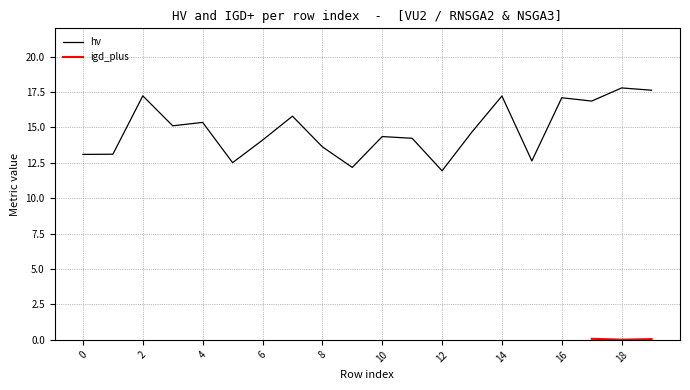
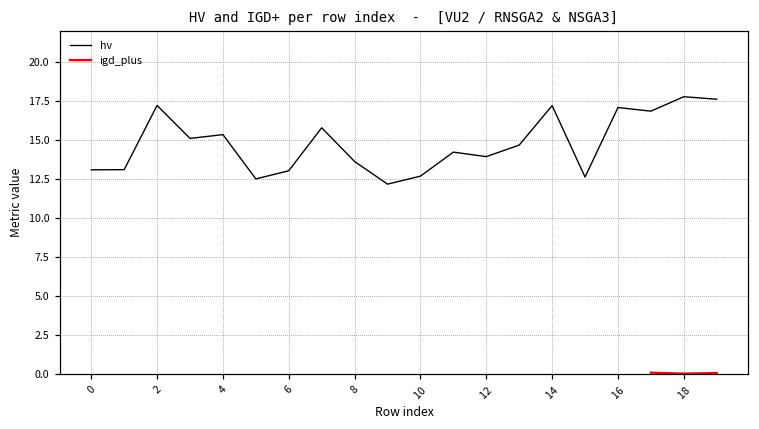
  {
    "hv": {
      "0": 13.1,
      "2": 17.2,
      "4": 15.4,
-     "6": 14.1,
+     "6": 13.0,
      "8": 13.6,
-     "10": 14.4,
-     "12": 11.9,
+     "10": 12.7,
+     "12": 13.9,
      "14": 17.2,
      "16": 17.1,
      "18": 17.8
    },
    "igd_plus": {
      "18": 0.0
    }
  }
